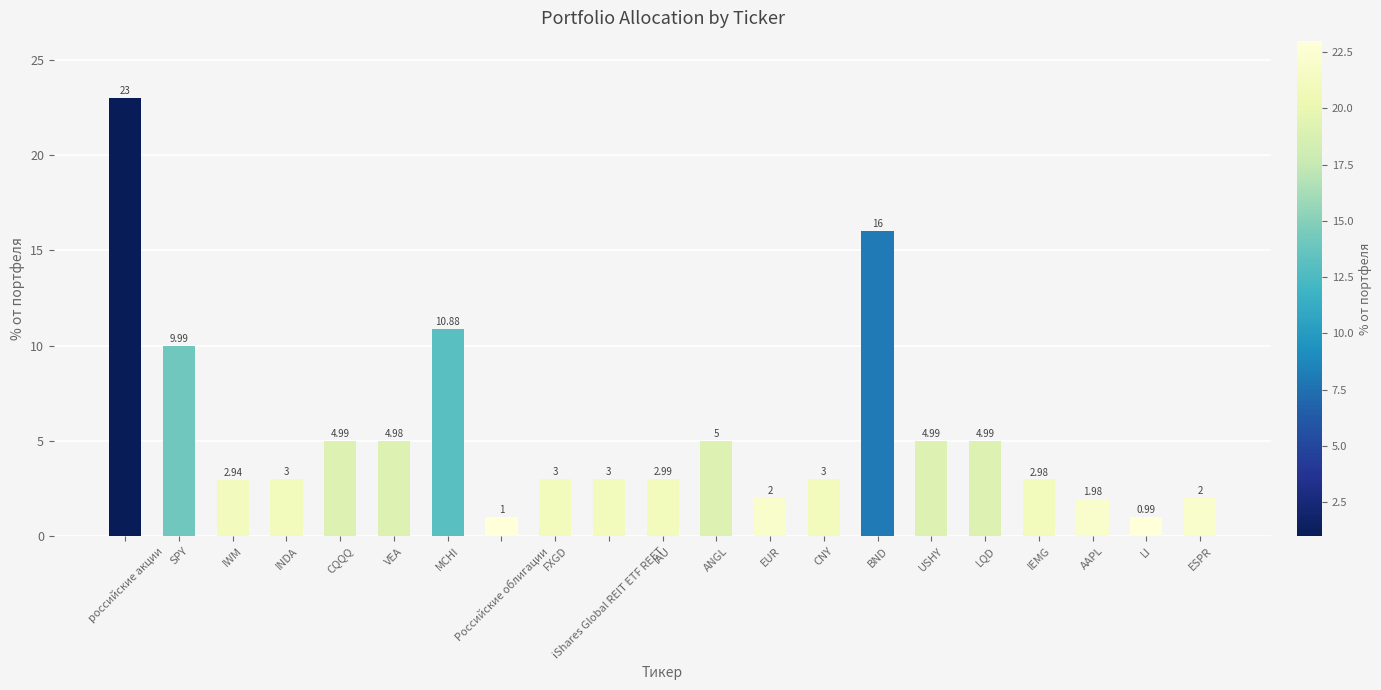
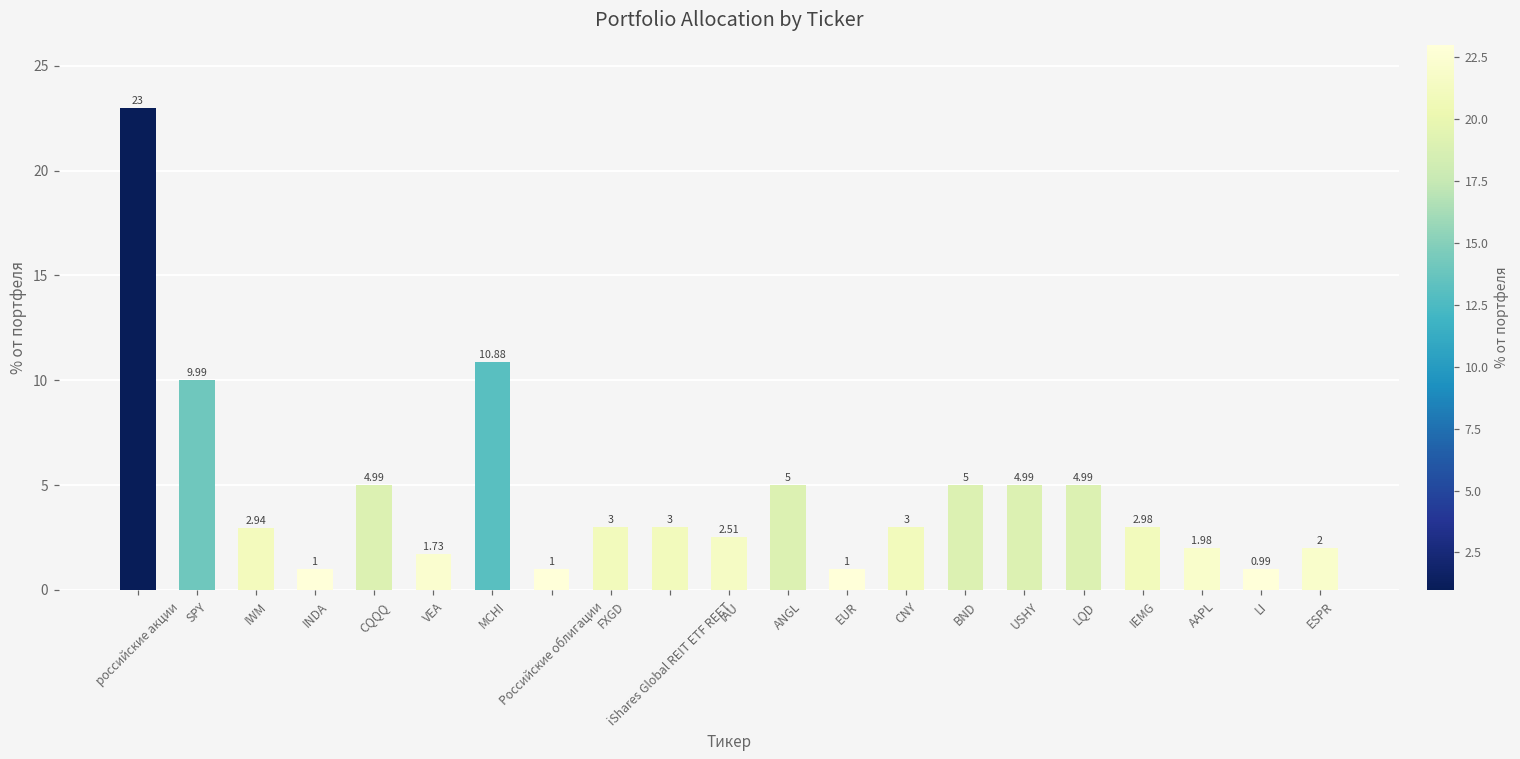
  {
    "российские акции": 23,
    "SPY": 9.99,
    "IWM": 2.94,
-   "INDA": 3,
+   "INDA": 1,
    "CQQQ": 4.99,
-   "VEA": 4.98,
+   "VEA": 1.73,
    "MCHI": 10.88,
    "Российские облигации": 1,
    "FXGD": 3,
    "iShares Global REIT ETF REET": 3,
-   "IAU": 2.99,
+   "IAU": 2.51,
    "ANGL": 5,
-   "EUR": 2,
+   "EUR": 1,
    "CNY": 3,
-   "BND": 16,
+   "BND": 5,
    "USHY": 4.99,
    "LQD": 4.99,
    "IEMG": 2.98,
    "AAPL": 1.98,
    "LI": 0.99,
    "ESPR": 2
  }
